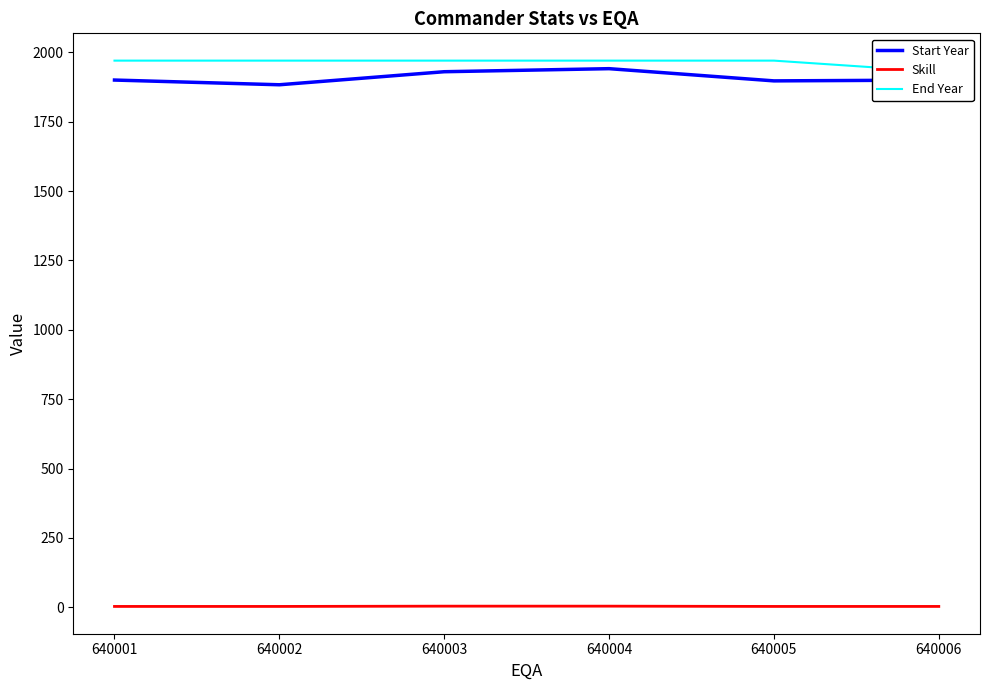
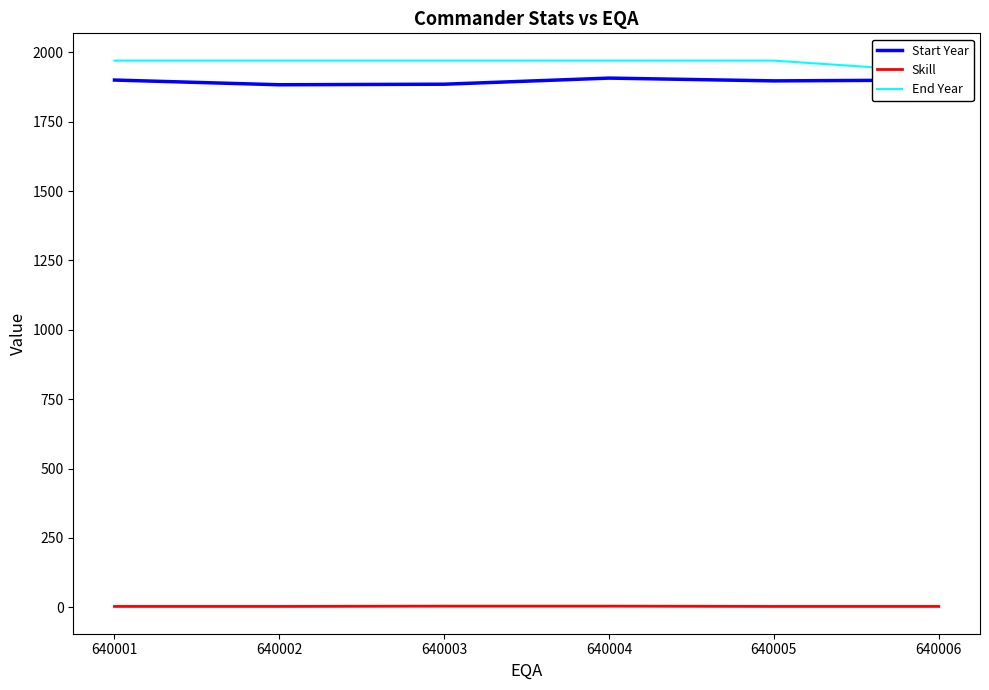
  {
    "Start Year": {
      "640001": 1900,
      "640002": 1880,
-     "640003": 1930,
-     "640004": 1940,
+     "640003": 1890,
+     "640004": 1910,
      "640005": 1900
    },
    "Skill": {
      "640001": 0,
      "640002": 0,
      "640003": 0,
      "640004": 0,
      "640005": 0,
      "640006": 0
    },
    "End Year": {
      "640001": 1970,
      "640002": 1970,
      "640003": 1970,
      "640004": 1970,
      "640005": 1970
    }
  }
